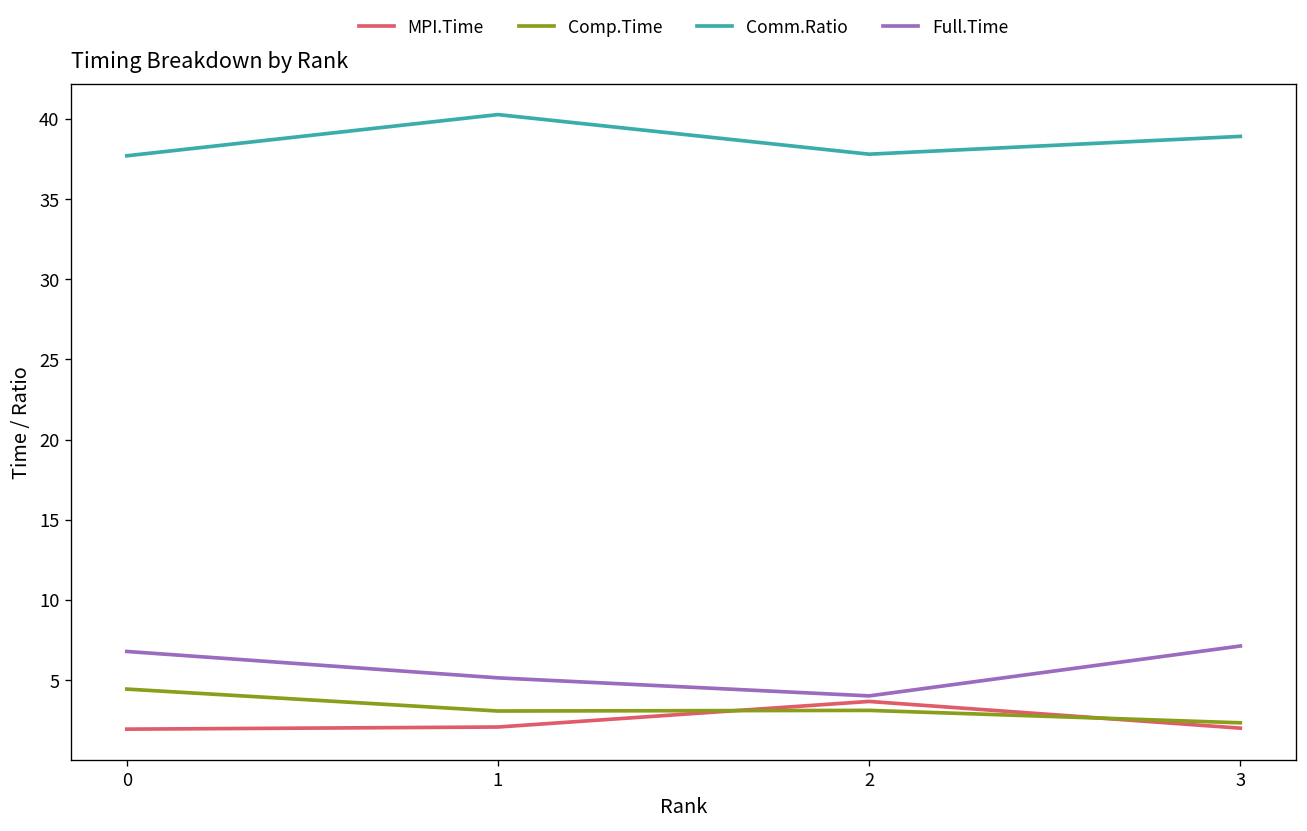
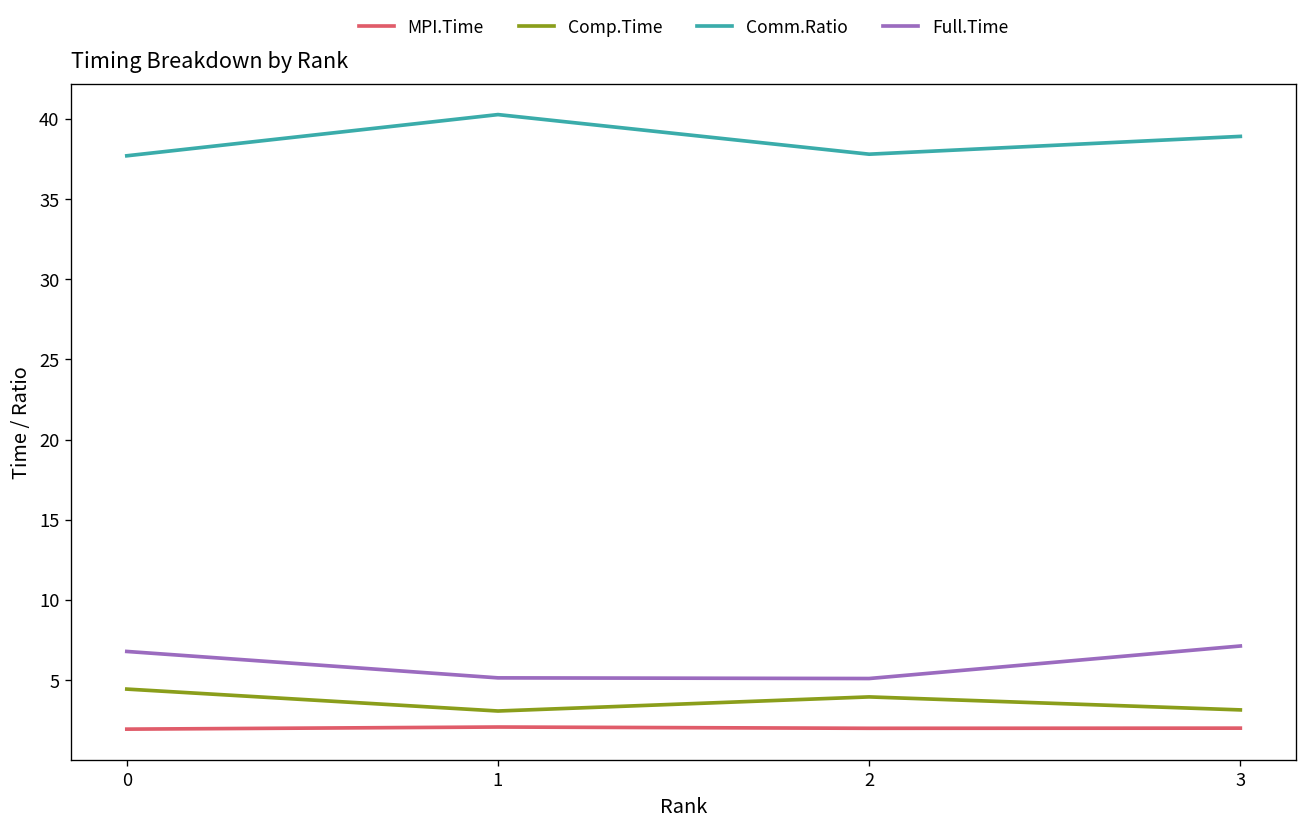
  {
    "MPI.Time": {
      "0": 1.9,
      "1": 2.1,
-     "2": 3.7,
+     "2": 2.0,
      "3": 2.0
    },
    "Comp.Time": {
      "0": 4.4,
      "1": 3.1,
-     "2": 3.1,
-     "3": 2.3
+     "2": 3.9,
+     "3": 3.1
    },
    "Comm.Ratio": {
      "0": 37.7,
      "1": 40.3,
      "2": 37.8,
      "3": 38.9
    },
    "Full.Time": {
      "0": 6.8,
      "1": 5.1,
-     "2": 4.0,
+     "2": 5.1,
      "3": 7.1
    }
  }
